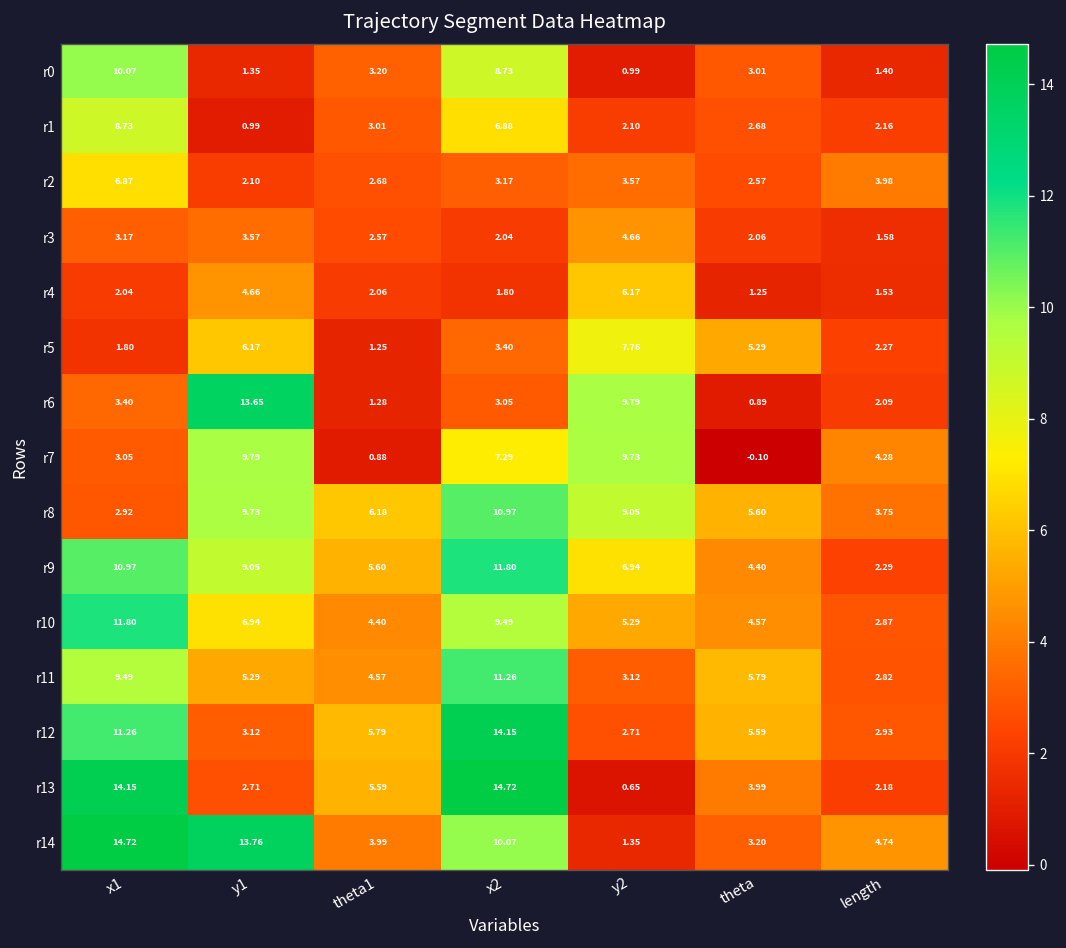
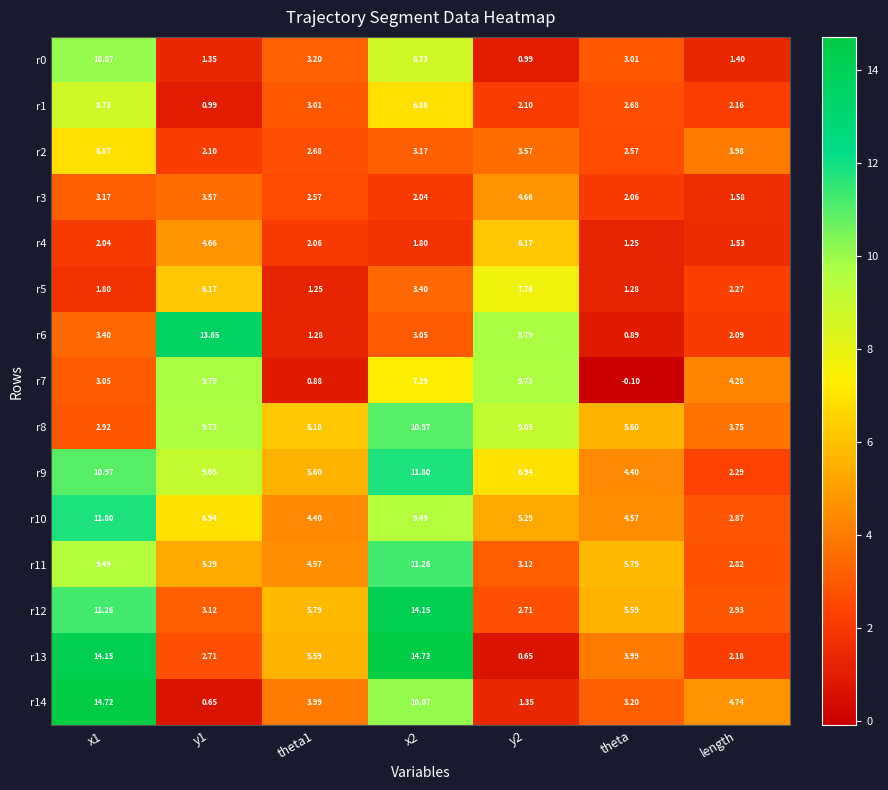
  {
    "r0": {
      "x1": 10.07,
      "y1": 1.35,
      "theta1": 3.20,
      "x2": 8.73,
      "y2": 0.99,
      "theta": 3.01,
      "length": 1.40
    },
    "r1": {
      "x1": 8.73,
      "y1": 0.99,
      "theta1": 3.01,
      "x2": 6.88,
      "y2": 2.10,
      "theta": 2.68,
      "length": 2.16
    },
    "r2": {
      "x1": 6.87,
      "y1": 2.10,
      "theta1": 2.68,
      "x2": 3.17,
      "y2": 3.57,
      "theta": 2.57,
      "length": 3.98
    },
    "r3": {
      "x1": 3.17,
      "y1": 3.57,
      "theta1": 2.57,
      "x2": 2.04,
      "y2": 4.66,
      "theta": 2.06,
      "length": 1.58
    },
    "r4": {
      "x1": 2.04,
      "y1": 4.66,
      "theta1": 2.06,
      "x2": 1.80,
      "y2": 6.17,
      "theta": 1.25,
      "length": 1.53
    },
    "r5": {
      "x1": 1.80,
      "y1": 6.17,
      "theta1": 1.25,
      "x2": 3.40,
      "y2": 7.76,
-     "theta": 5.29,
+     "theta": 1.28,
      "length": 2.27
    },
    "r6": {
      "x1": 3.40,
      "y1": 13.65,
      "theta1": 1.28,
      "x2": 3.05,
      "y2": 9.79,
      "theta": 0.89,
      "length": 2.09
    },
    "r7": {
      "x1": 3.05,
      "y1": 9.79,
      "theta1": 0.88,
      "x2": 7.29,
      "y2": 9.73,
      "theta": -0.10,
      "length": 4.28
    },
    "r8": {
      "x1": 2.92,
      "y1": 9.73,
      "theta1": 6.18,
      "x2": 10.97,
      "y2": 9.05,
      "theta": 5.60,
      "length": 3.75
    },
    "r9": {
      "x1": 10.97,
      "y1": 9.05,
      "theta1": 5.60,
      "x2": 11.80,
      "y2": 6.94,
      "theta": 4.40,
      "length": 2.29
    },
    "r10": {
      "x1": 11.80,
      "y1": 6.94,
      "theta1": 4.40,
      "x2": 9.49,
      "y2": 5.29,
      "theta": 4.57,
      "length": 2.87
    },
    "r11": {
      "x1": 9.49,
      "y1": 5.29,
      "theta1": 4.57,
      "x2": 11.26,
      "y2": 3.12,
      "theta": 5.79,
      "length": 2.82
    },
    "r12": {
      "x1": 11.26,
      "y1": 3.12,
      "theta1": 5.79,
      "x2": 14.15,
      "y2": 2.71,
      "theta": 5.59,
      "length": 2.93
    },
    "r13": {
      "x1": 14.15,
      "y1": 2.71,
      "theta1": 5.59,
      "x2": 14.72,
      "y2": 0.65,
      "theta": 3.99,
      "length": 2.18
    },
    "r14": {
      "x1": 14.72,
-     "y1": 13.76,
+     "y1": 0.65,
      "theta1": 3.99,
      "x2": 10.07,
      "y2": 1.35,
      "theta": 3.20,
      "length": 4.74
    }
  }
